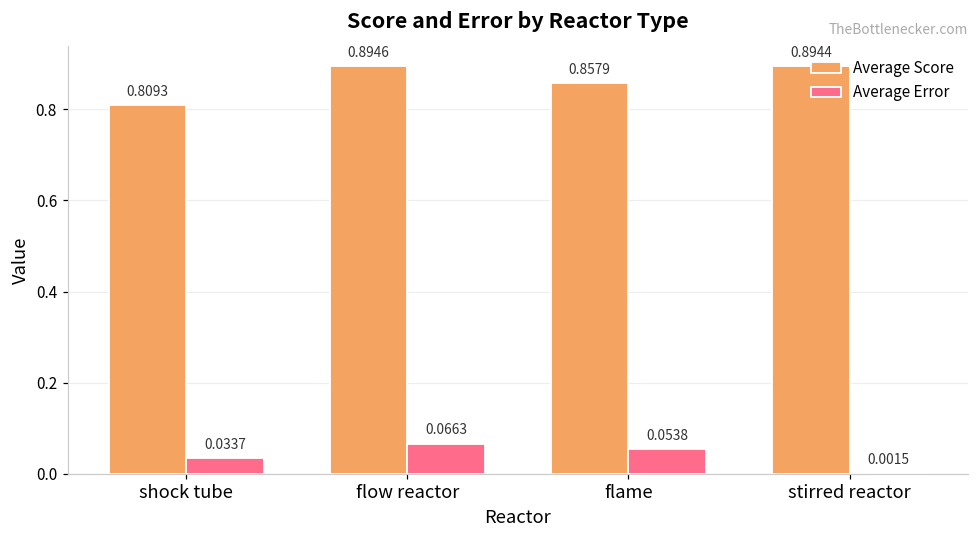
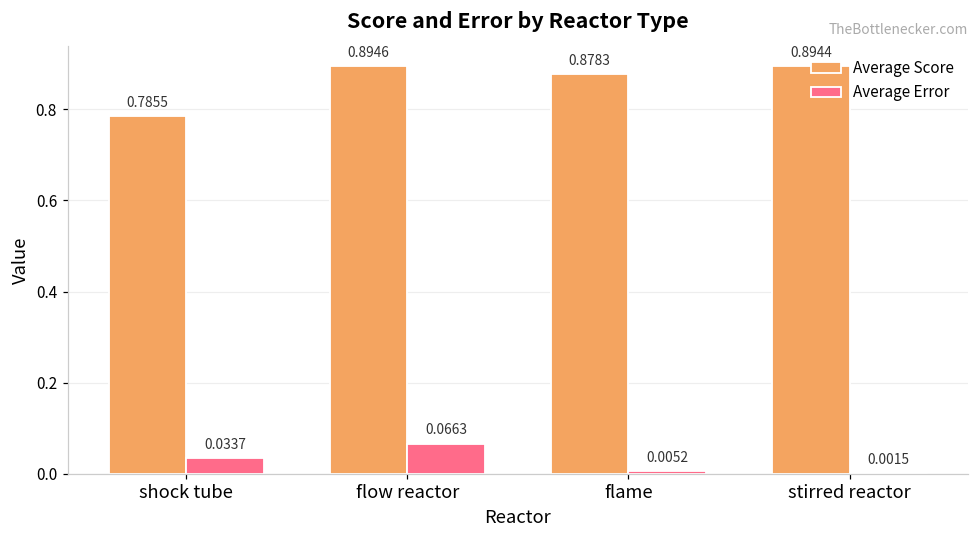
  {
    "Average Score": {
-     "shock tube": 0.8093,
+     "shock tube": 0.7855,
      "flow reactor": 0.8946,
-     "flame": 0.8579,
+     "flame": 0.8783,
      "stirred reactor": 0.8944
    },
    "Average Error": {
      "shock tube": 0.0337,
      "flow reactor": 0.0663,
-     "flame": 0.0538,
+     "flame": 0.0052,
      "stirred reactor": 0.0015
    }
  }
